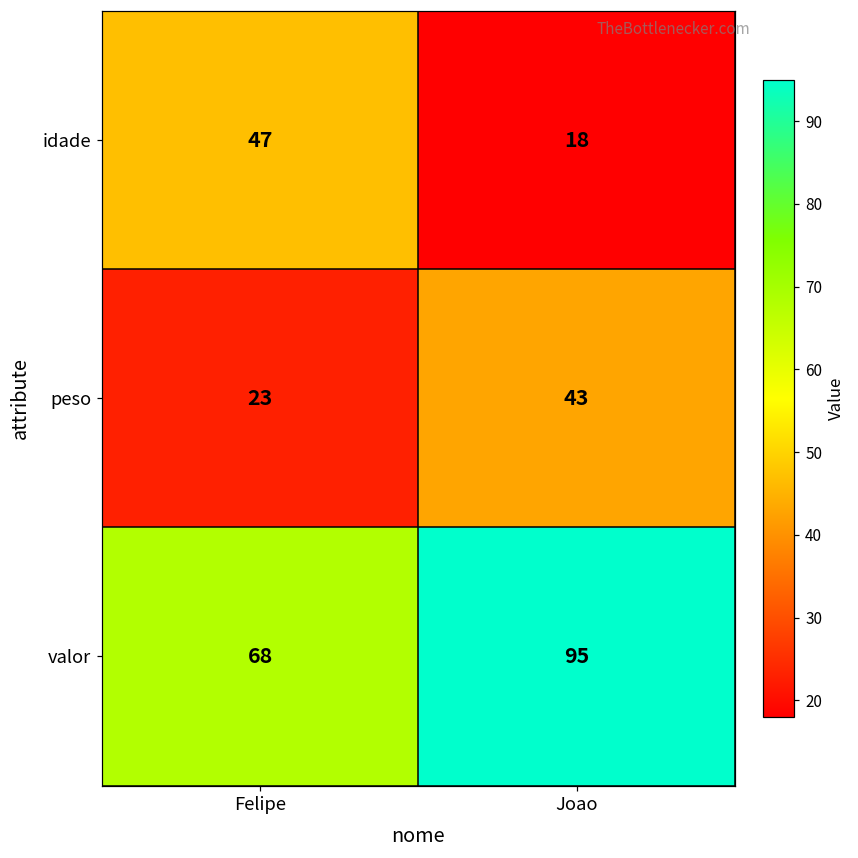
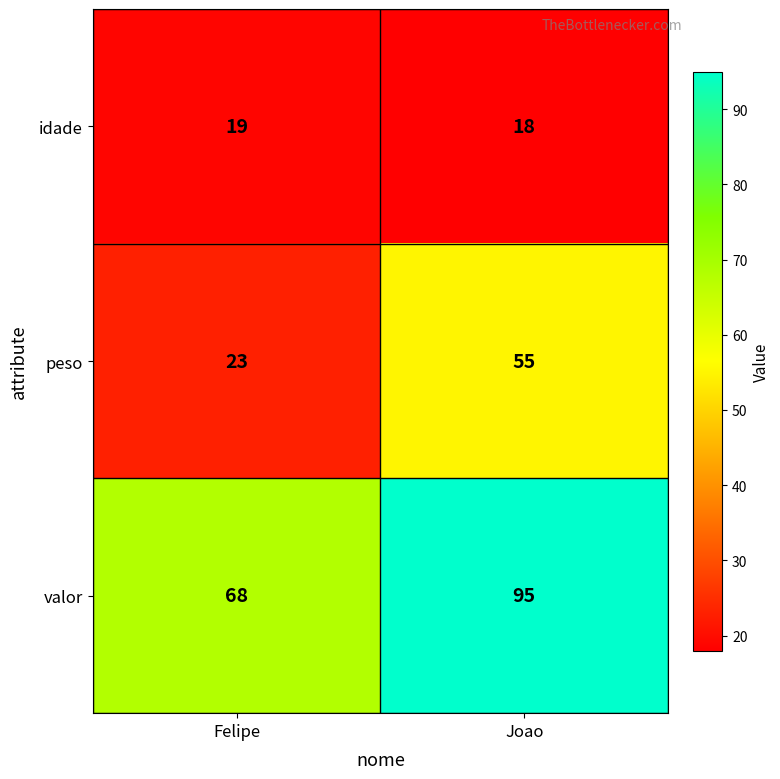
  {
    "idade": {
-     "Felipe": 47,
+     "Felipe": 19,
      "Joao": 18
    },
    "peso": {
      "Felipe": 23,
-     "Joao": 43
+     "Joao": 55
    },
    "valor": {
      "Felipe": 68,
      "Joao": 95
    }
  }
